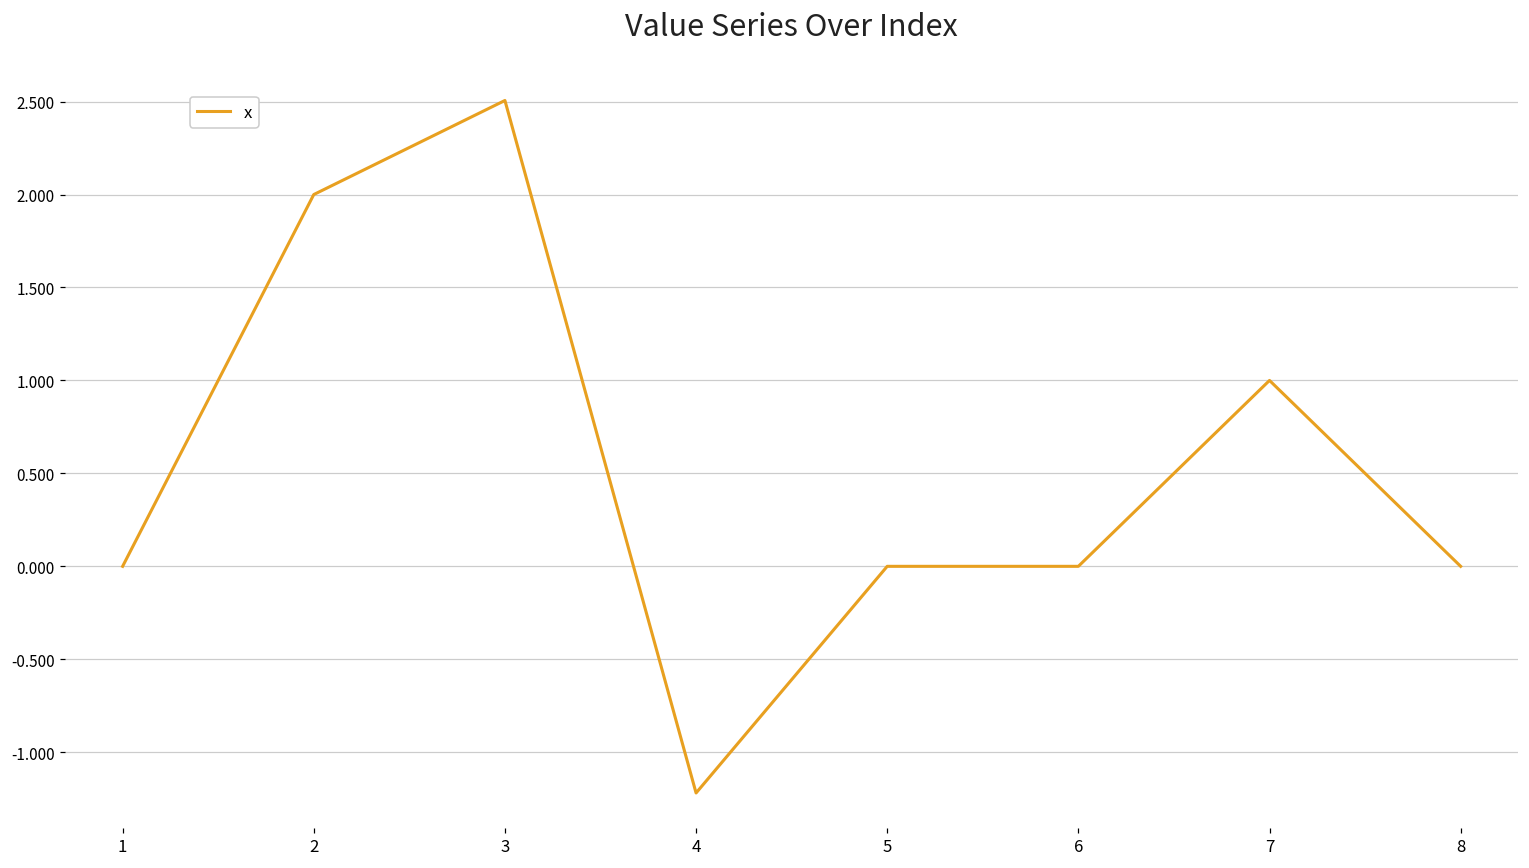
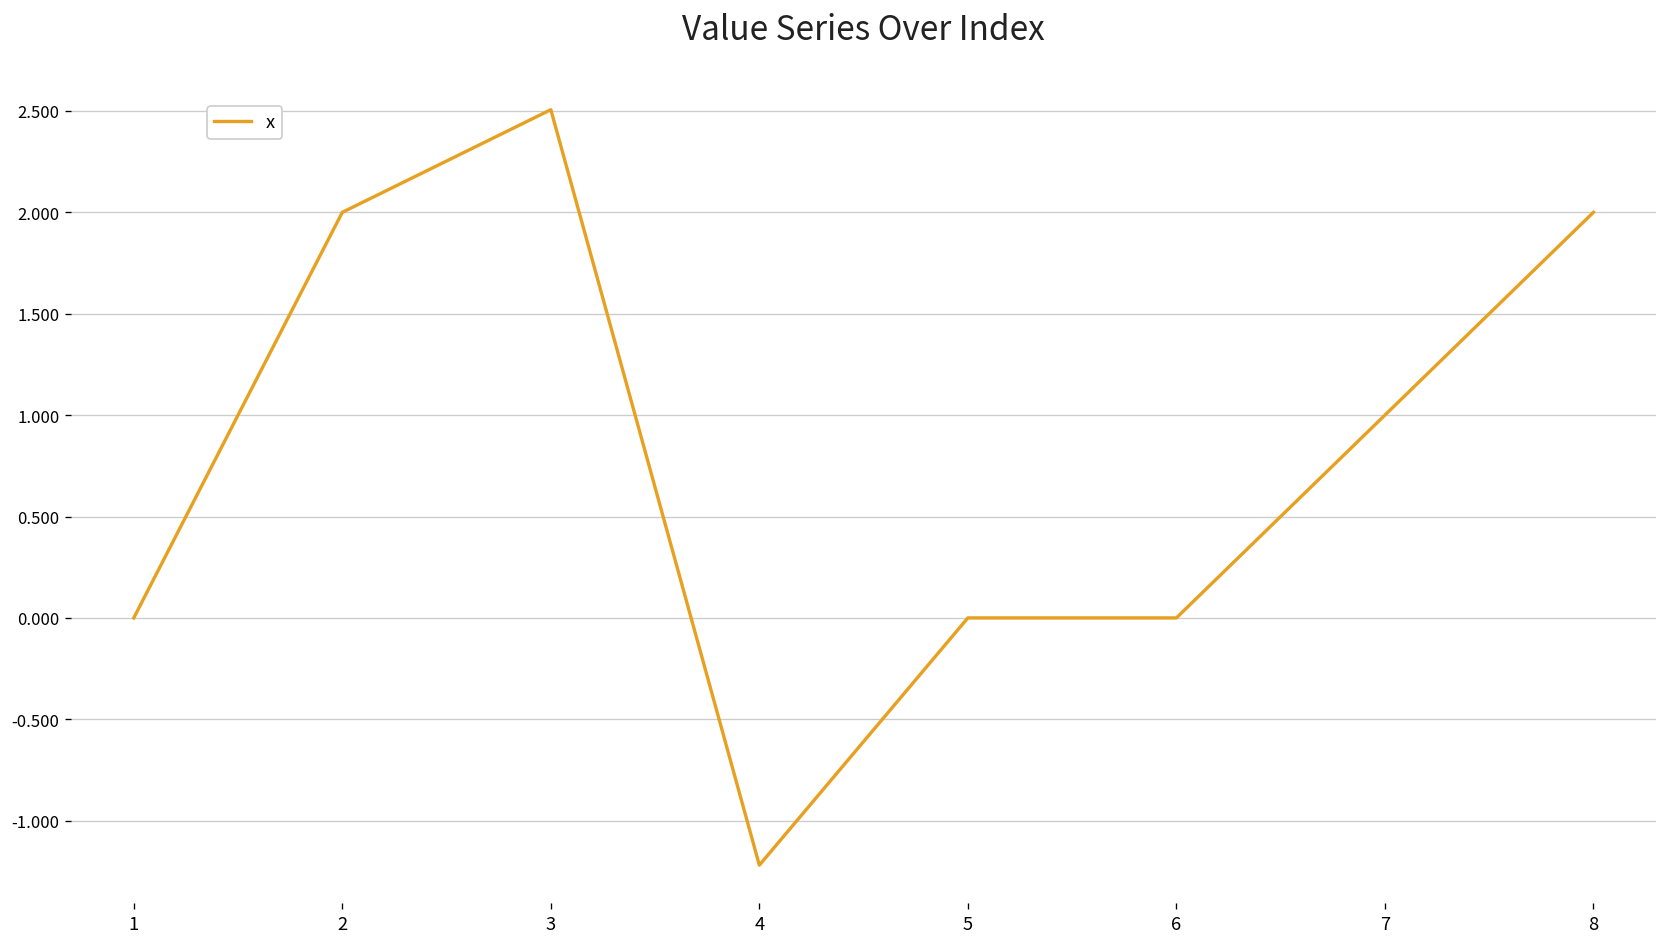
  {
    "1": 0,
    "2": 2,
    "3": 2.51,
    "4": -1.22,
    "5": 0,
    "6": 0,
    "7": 1,
-   "8": 0
+   "8": 2
  }
